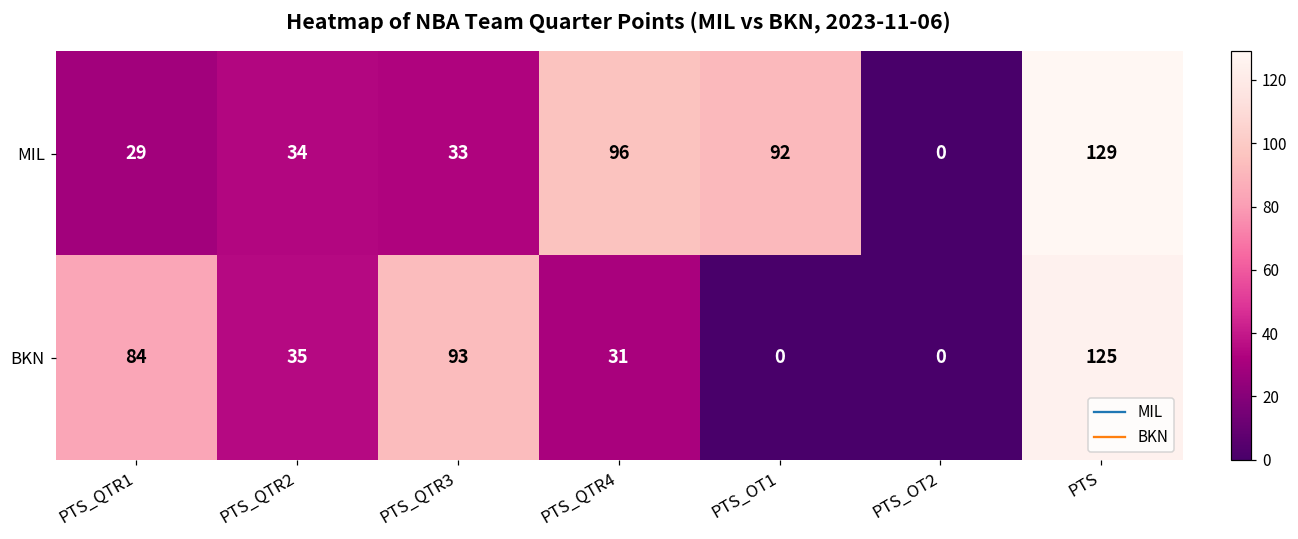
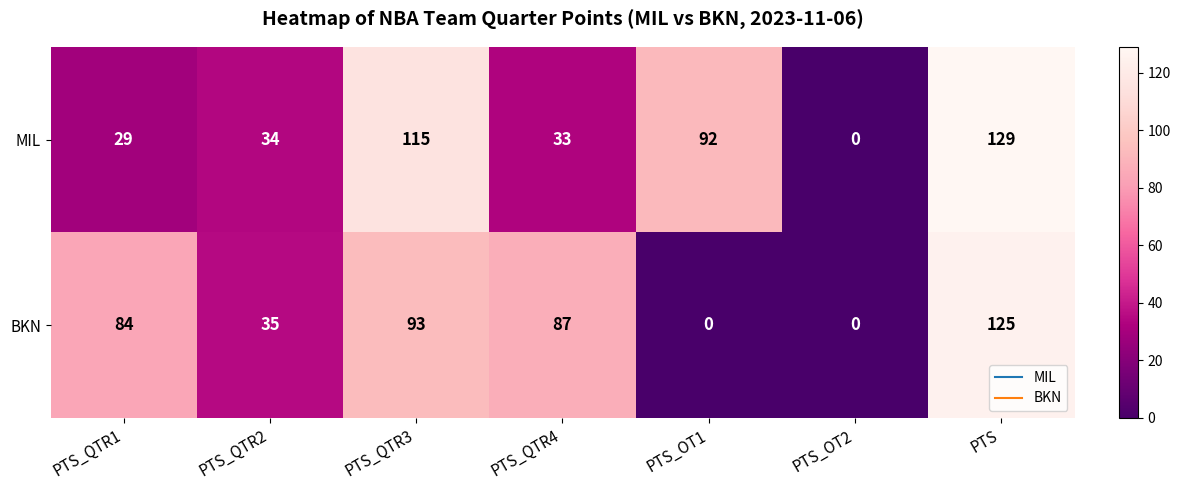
  {
    "MIL": {
      "PTS_QTR1": 29,
      "PTS_QTR2": 34,
-     "PTS_QTR3": 33,
-     "PTS_QTR4": 96,
+     "PTS_QTR3": 115,
+     "PTS_QTR4": 33,
      "PTS_OT1": 92,
      "PTS_OT2": 0,
      "PTS": 129
    },
    "BKN": {
      "PTS_QTR1": 84,
      "PTS_QTR2": 35,
      "PTS_QTR3": 93,
-     "PTS_QTR4": 31,
+     "PTS_QTR4": 87,
      "PTS_OT1": 0,
      "PTS_OT2": 0,
      "PTS": 125
    }
  }
